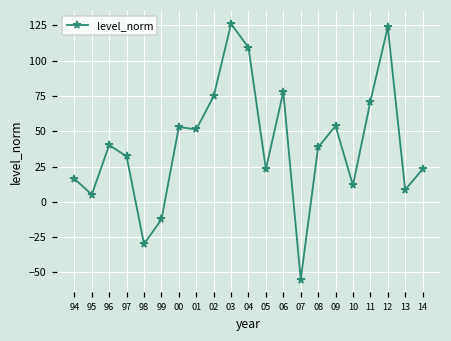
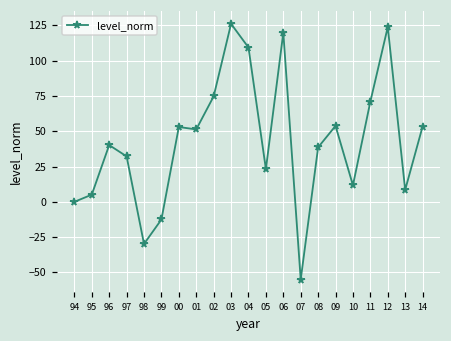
  {
-   "94": 16,
+   "94": 0,
    "95": 5,
    "96": 40,
    "97": 32,
    "98": -30,
    "99": -13,
    "00": 53,
    "01": 51,
    "02": 75,
    "03": 126,
    "04": 109,
    "05": 23,
-   "06": 78,
+   "06": 120,
    "07": -55,
    "08": 39,
    "09": 54,
    "10": 12,
    "11": 71,
    "12": 124,
    "13": 9,
-   "14": 23
+   "14": 53
  }
